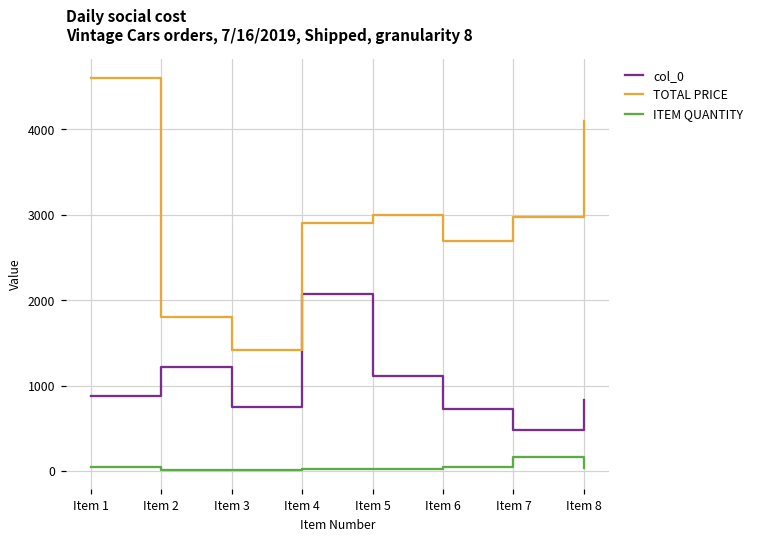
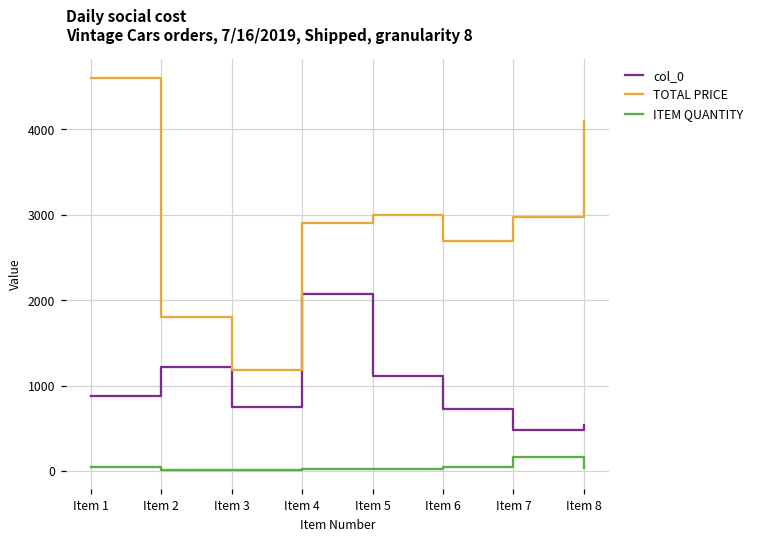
  {
    "col_0": {
      "Item 1": 900,
      "Item 2": 1200,
      "Item 3": 800,
      "Item 4": 2100,
      "Item 5": 1100,
      "Item 6": 700,
      "Item 7": 500,
-     "Item 8": 800
+     "Item 8": 500
    },
    "TOTAL PRICE": {
      "Item 1": 4600,
      "Item 2": 1800,
-     "Item 3": 1400,
+     "Item 3": 1200,
      "Item 4": 2900,
      "Item 5": 3000,
      "Item 6": 2700,
      "Item 7": 3000,
      "Item 8": 4100
    },
    "ITEM QUANTITY": {
      "Item 1": 0,
      "Item 2": 0,
      "Item 3": 0,
      "Item 4": 0,
      "Item 5": 0,
      "Item 6": 0,
      "Item 7": 200,
      "Item 8": 0
    }
  }
